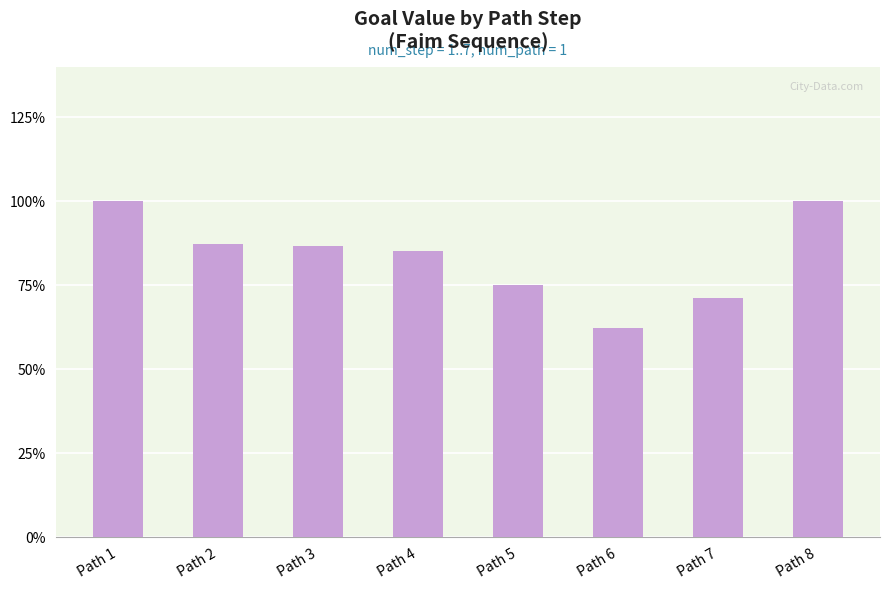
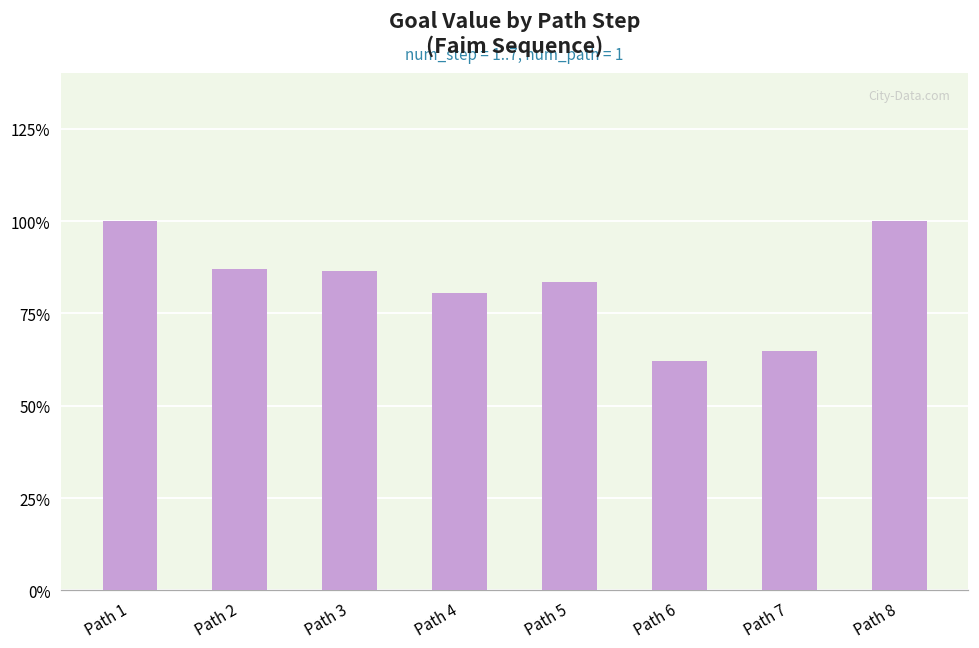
  {
    "Path 1": "100%",
    "Path 2": "87%",
    "Path 3": "86%",
-   "Path 4": "85%",
-   "Path 5": "75%",
+   "Path 4": "80%",
+   "Path 5": "83%",
    "Path 6": "62%",
-   "Path 7": "71%",
+   "Path 7": "65%",
    "Path 8": "100%"
  }
